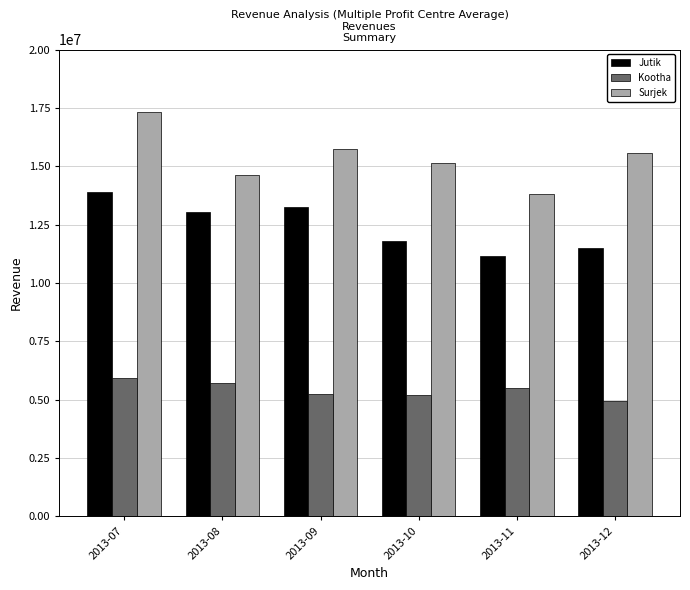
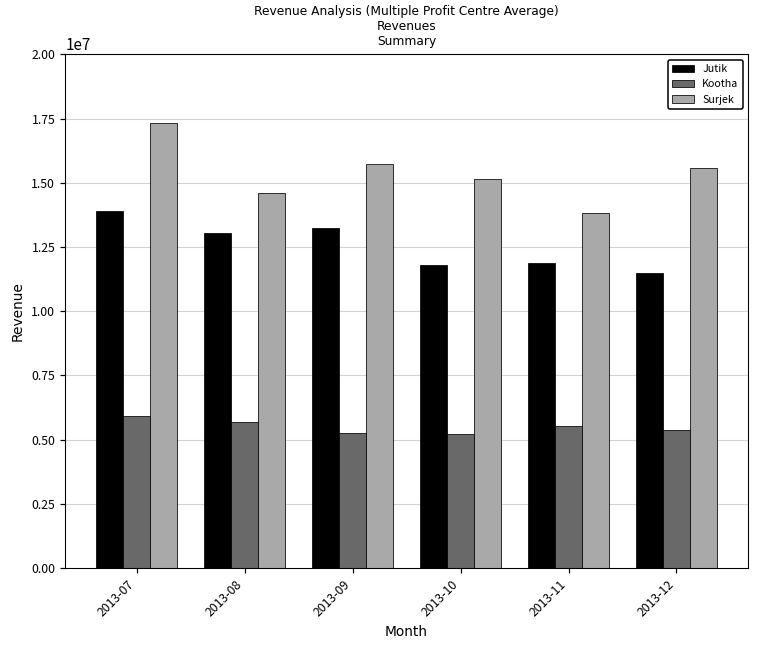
  {
    "Jutik": {
      "2013-07": 13900000,
      "2013-08": 13100000,
      "2013-09": 13200000,
      "2013-10": 11800000,
-     "2013-11": 11200000,
+     "2013-11": 11900000,
      "2013-12": 11500000
    },
    "Kootha": {
      "2013-07": 5900000,
      "2013-08": 5700000,
      "2013-09": 5300000,
      "2013-10": 5200000,
      "2013-11": 5500000,
-     "2013-12": 4900000
+     "2013-12": 5400000
    },
    "Surjek": {
      "2013-07": 17300000,
      "2013-08": 14600000,
      "2013-09": 15800000,
      "2013-10": 15200000,
      "2013-11": 13800000,
      "2013-12": 15600000
    }
  }
